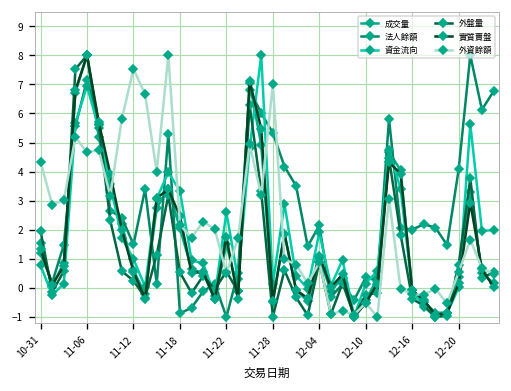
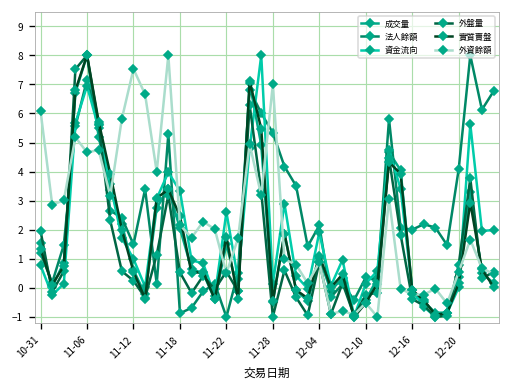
  {
    "外資餘額": {
-     "10-31": 4.3,
+     "10-31": 6.1,
      "11-06": 4.7,
      "11-12": 7.5,
      "11-18": 2.2,
      "11-28": 7.0,
      "12-16": -0.2,
      "12-20": 0.5
    }
  }
